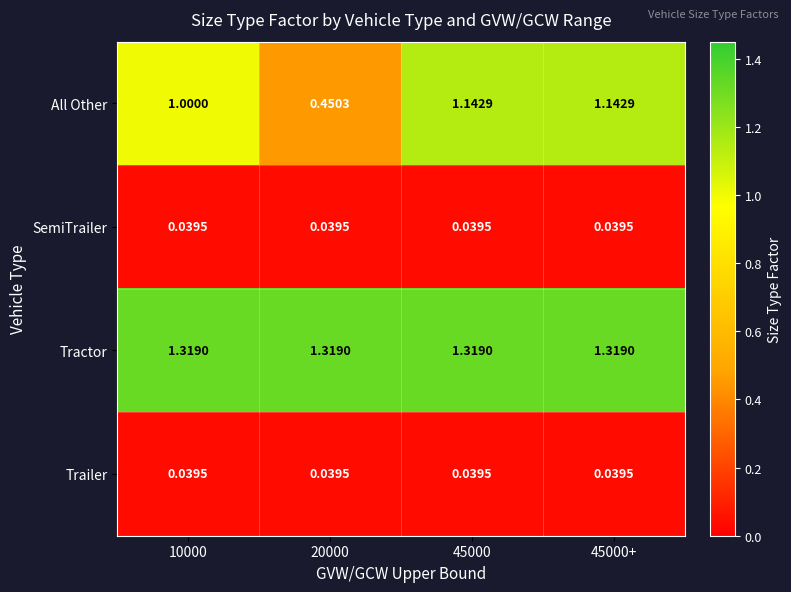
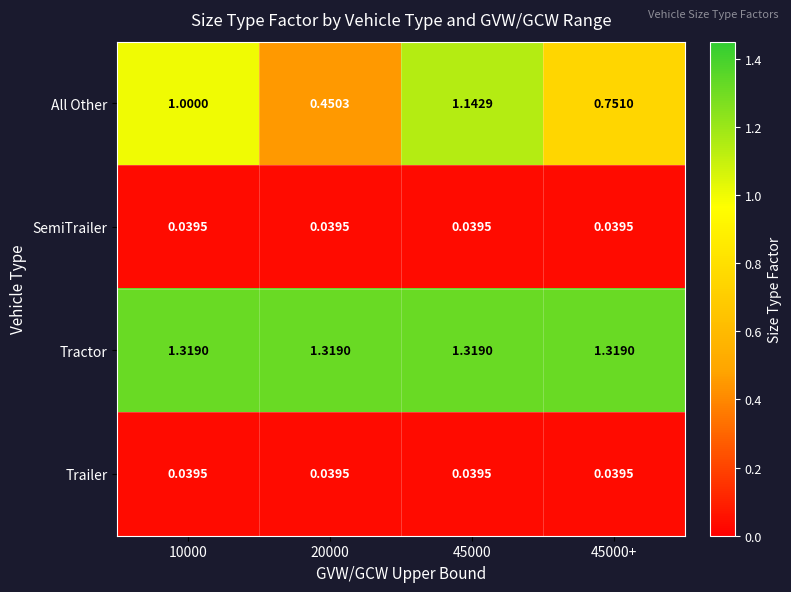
  {
    "All Other": {
      "10000": 1.0000,
      "20000": 0.4503,
      "45000": 1.1429,
-     "45000+": 1.1429
+     "45000+": 0.7510
    },
    "SemiTrailer": {
      "10000": 0.0395,
      "20000": 0.0395,
      "45000": 0.0395,
      "45000+": 0.0395
    },
    "Tractor": {
      "10000": 1.3190,
      "20000": 1.3190,
      "45000": 1.3190,
      "45000+": 1.3190
    },
    "Trailer": {
      "10000": 0.0395,
      "20000": 0.0395,
      "45000": 0.0395,
      "45000+": 0.0395
    }
  }
